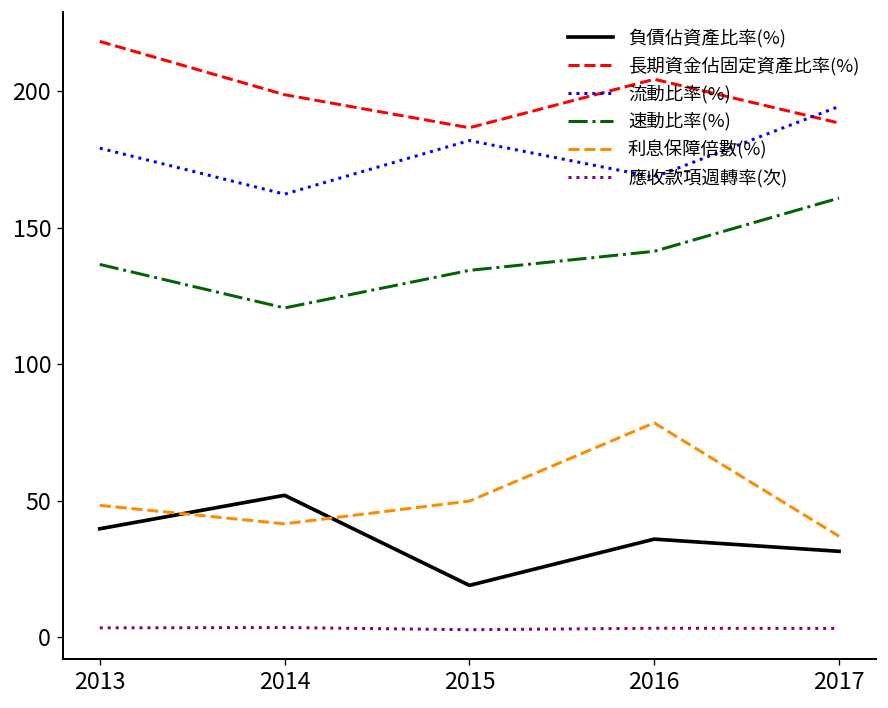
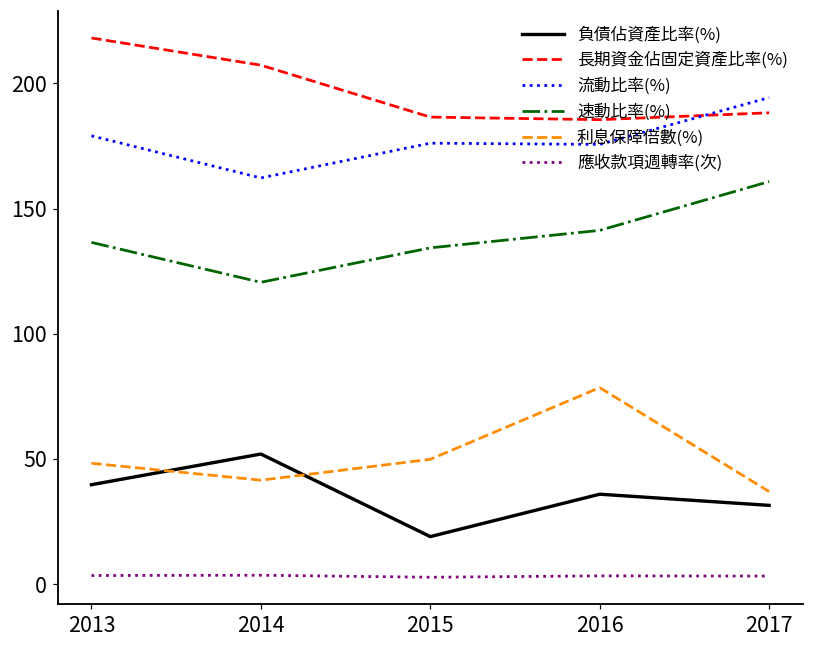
  {
    "負債佔資產比率(%)": {
      "2013": 40,
      "2014": 52,
      "2015": 19,
      "2016": 36,
      "2017": 31
    },
    "長期資金佔固定資產比率(%)": {
      "2013": 218,
-     "2014": 199,
+     "2014": 207,
      "2015": 187,
-     "2016": 204,
+     "2016": 186,
      "2017": 188
    },
    "流動比率(%)": {
      "2013": 179,
      "2014": 162,
-     "2015": 182,
-     "2016": 168,
+     "2015": 176,
+     "2016": 176,
      "2017": 194
    },
    "速動比率(%)": {
      "2013": 137,
      "2014": 121,
      "2015": 134,
      "2016": 141,
      "2017": 161
    },
    "利息保障倍數(%)": {
      "2013": 48,
      "2014": 42,
      "2015": 50,
      "2016": 79,
      "2017": 37
    },
    "應收款項週轉率(次)": {
      "2013": 3,
      "2014": 4,
      "2015": 3,
      "2016": 3,
      "2017": 3
    }
  }
